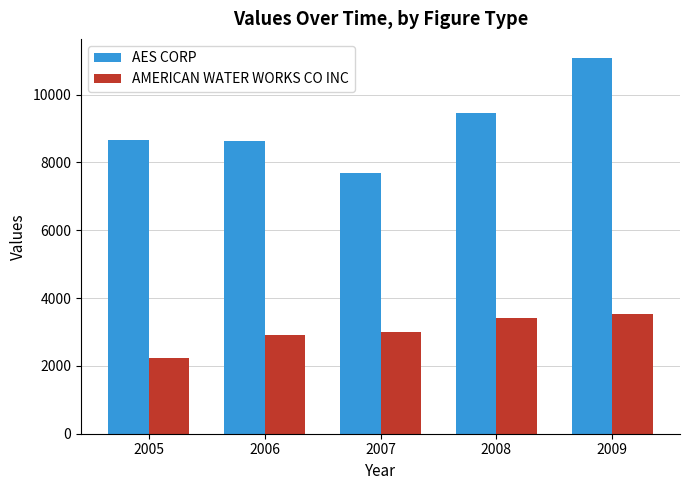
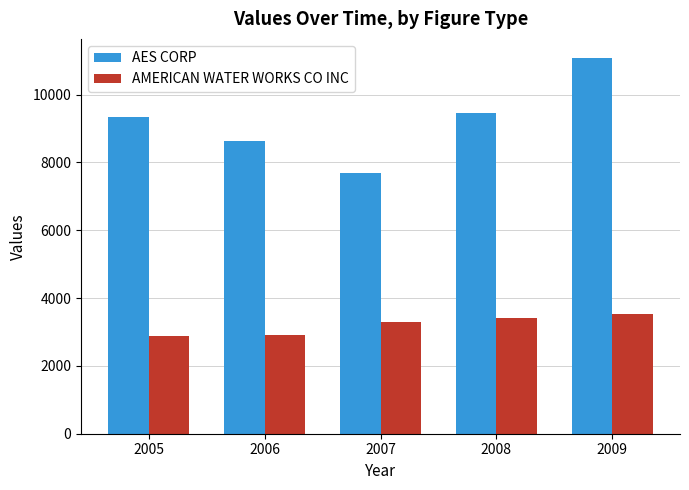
  {
    "AES CORP": {
-     "2005": 8600,
+     "2005": 9300,
      "2006": 8600,
      "2007": 7700,
      "2008": 9500,
      "2009": 11100
    },
    "AMERICAN WATER WORKS CO INC": {
-     "2005": 2200,
+     "2005": 2900,
      "2006": 2900,
-     "2007": 3000,
+     "2007": 3300,
      "2008": 3400,
      "2009": 3500
    }
  }
